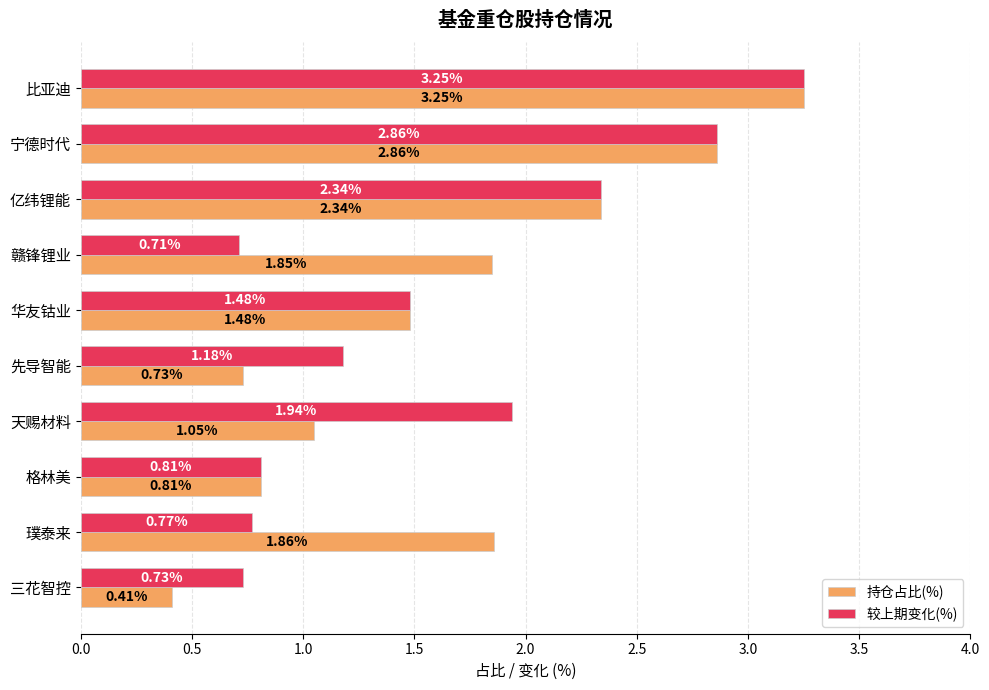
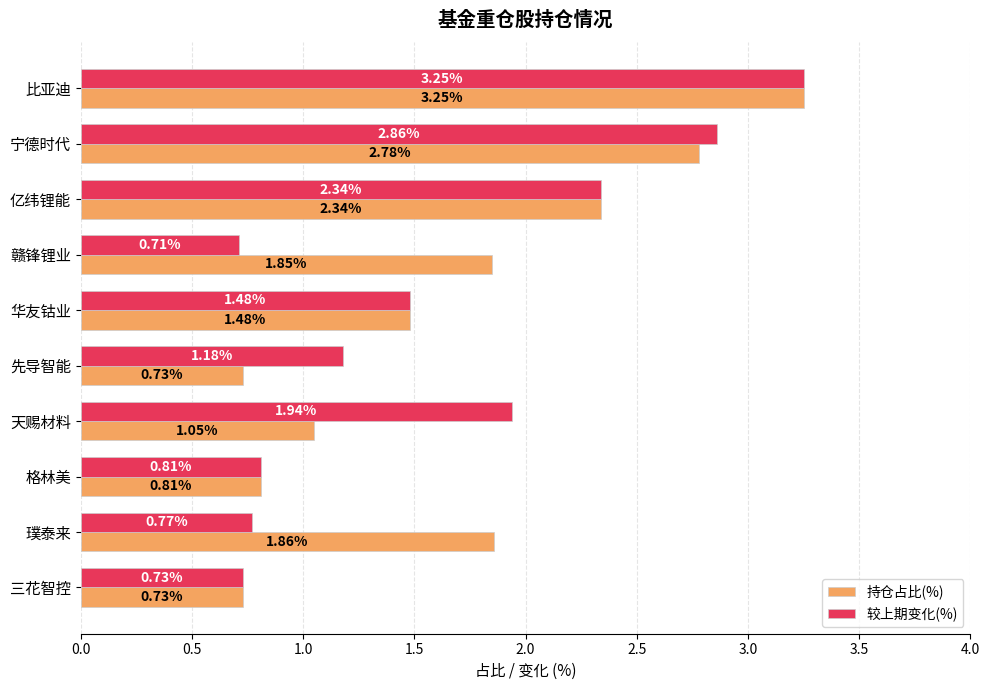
  {
    "持仓占比(%)": {
      "比亚迪": "3.25%",
-     "宁德时代": "2.86%",
+     "宁德时代": "2.78%",
      "亿纬锂能": "2.34%",
      "赣锋锂业": "1.85%",
      "华友钴业": "1.48%",
      "先导智能": "0.73%",
      "天赐材料": "1.05%",
      "格林美": "0.81%",
      "璞泰来": "1.86%",
-     "三花智控": "0.41%"
+     "三花智控": "0.73%"
    },
    "较上期变化(%)": {
      "比亚迪": "3.25%",
      "宁德时代": "2.86%",
      "亿纬锂能": "2.34%",
      "赣锋锂业": "0.71%",
      "华友钴业": "1.48%",
      "先导智能": "1.18%",
      "天赐材料": "1.94%",
      "格林美": "0.81%",
      "璞泰来": "0.77%",
      "三花智控": "0.73%"
    }
  }
